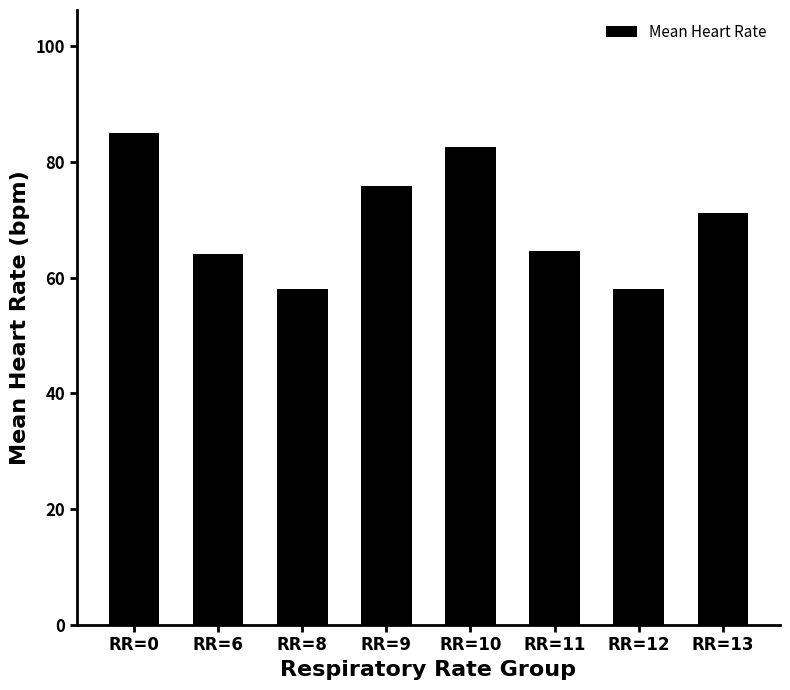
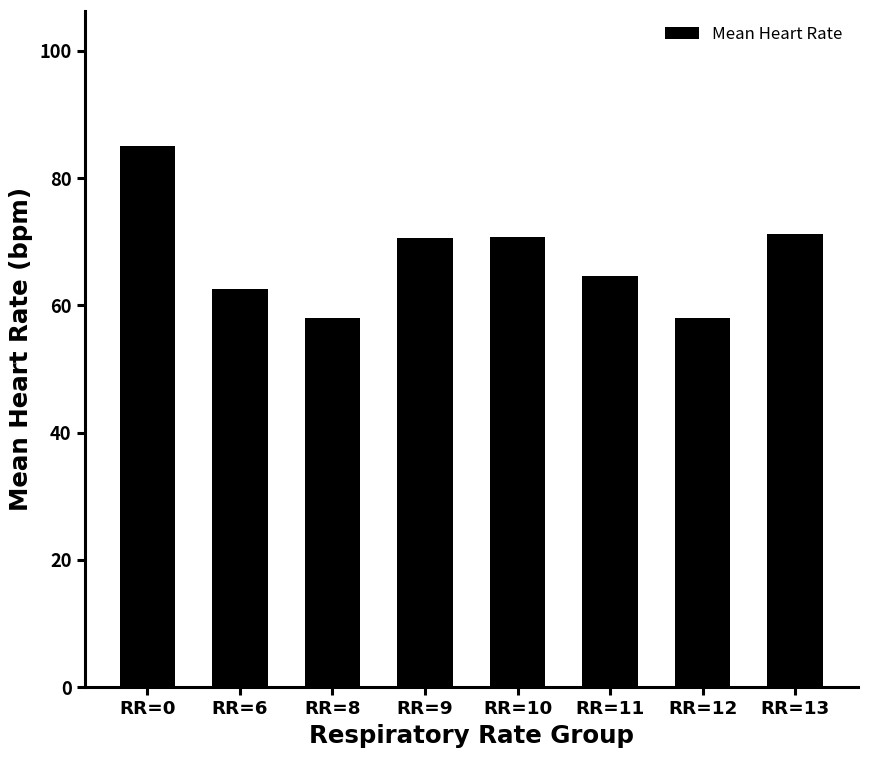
  {
    "RR=0": 85,
-   "RR=6": 64,
+   "RR=6": 63,
    "RR=8": 58,
-   "RR=9": 76,
-   "RR=10": 83,
+   "RR=9": 71,
+   "RR=10": 71,
    "RR=11": 65,
    "RR=12": 58,
    "RR=13": 71
  }
